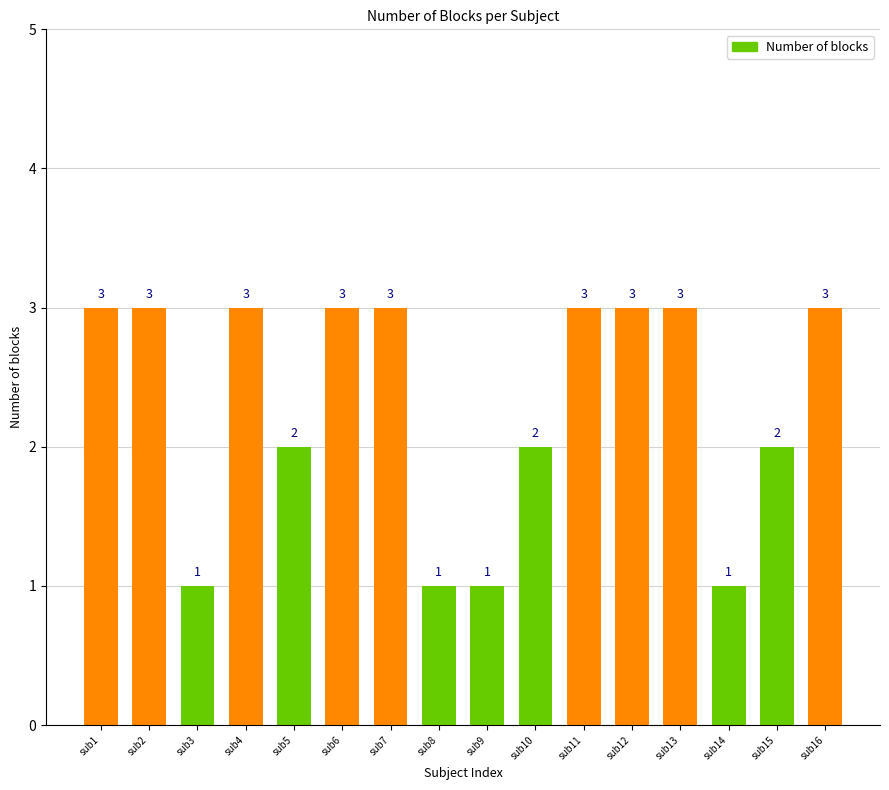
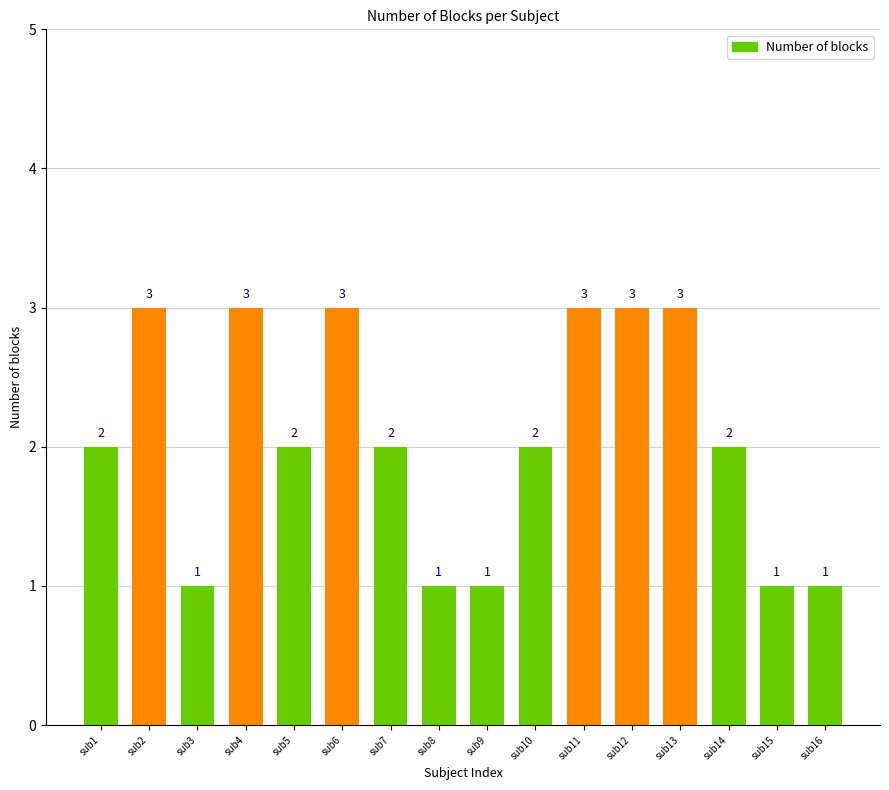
  {
-   "sub1": 3,
+   "sub1": 2,
    "sub2": 3,
    "sub3": 1,
    "sub4": 3,
    "sub5": 2,
    "sub6": 3,
-   "sub7": 3,
+   "sub7": 2,
    "sub8": 1,
    "sub9": 1,
    "sub10": 2,
    "sub11": 3,
    "sub12": 3,
    "sub13": 3,
-   "sub14": 1,
-   "sub15": 2,
-   "sub16": 3
+   "sub14": 2,
+   "sub15": 1,
+   "sub16": 1
  }
